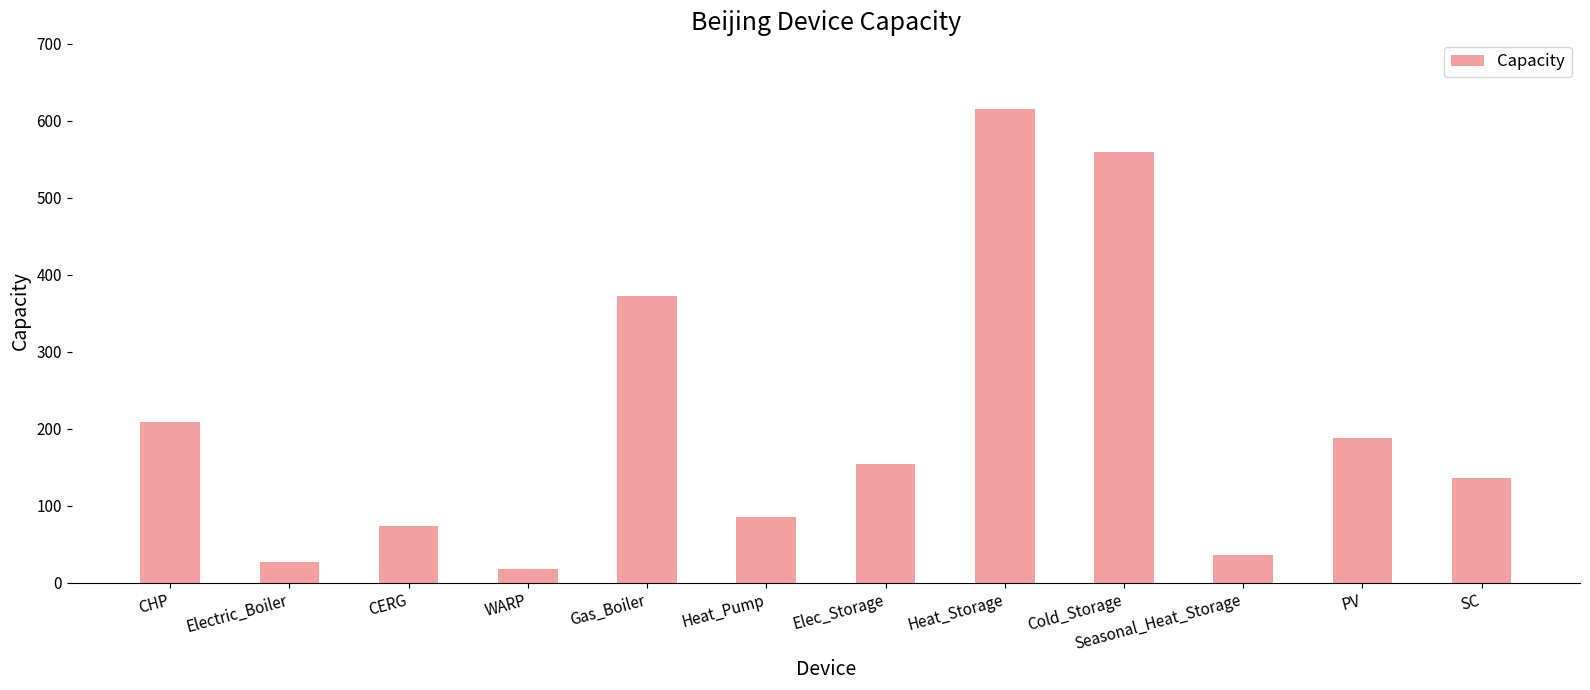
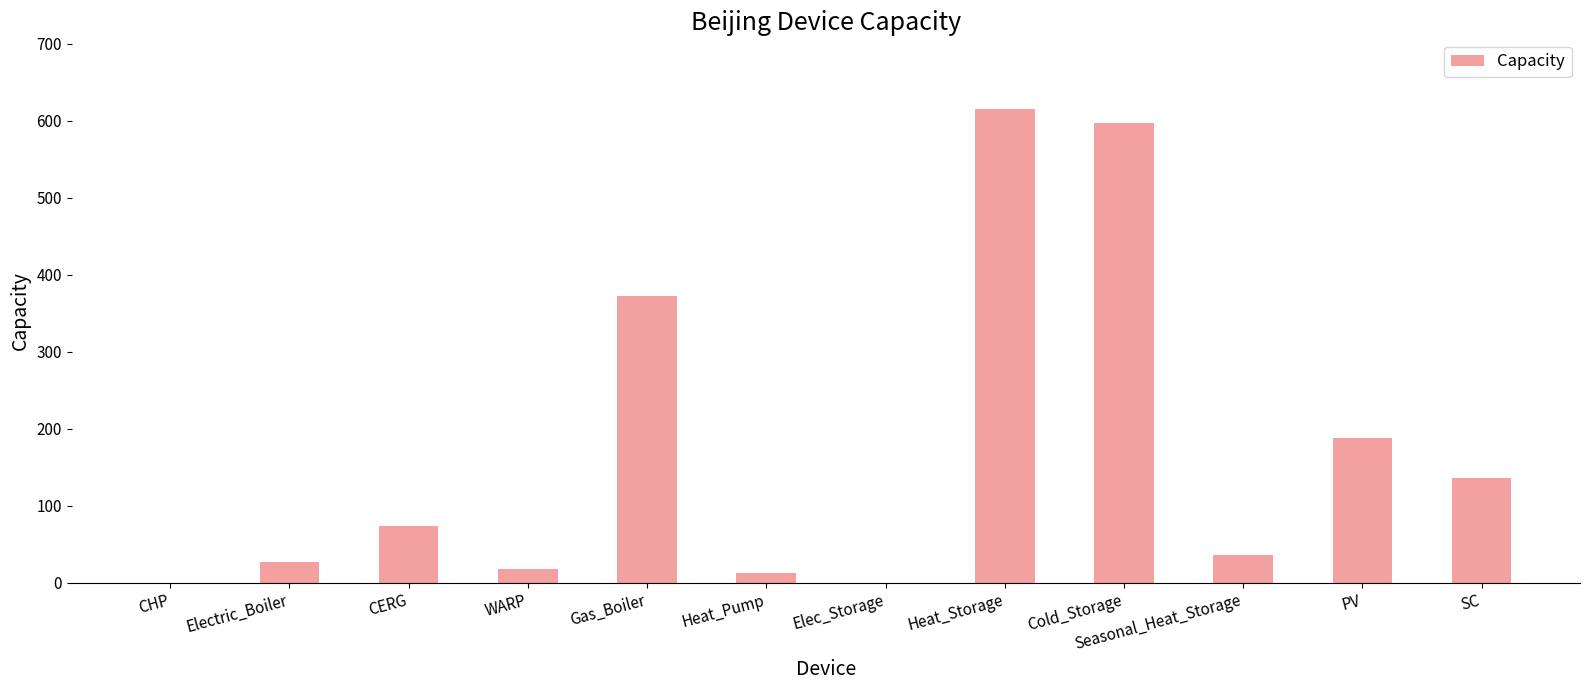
  {
-   "CHP": 210,
+   "CHP": 0,
    "Electric_Boiler": 30,
    "CERG": 70,
    "WARP": 20,
    "Gas_Boiler": 370,
-   "Heat_Pump": 90,
-   "Elec_Storage": 160,
+   "Heat_Pump": 10,
+   "Elec_Storage": 0,
    "Heat_Storage": 610,
-   "Cold_Storage": 560,
+   "Cold_Storage": 600,
    "Seasonal_Heat_Storage": 40,
    "PV": 190,
    "SC": 140
  }
